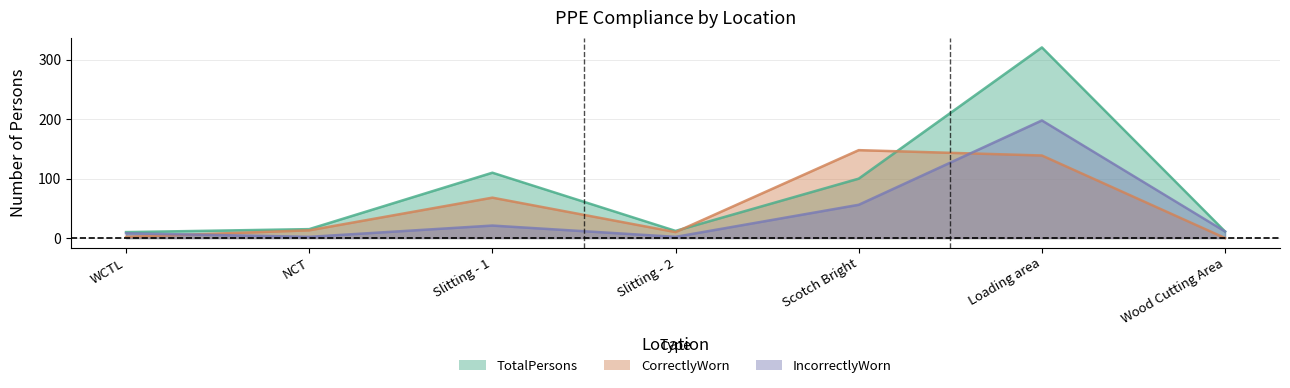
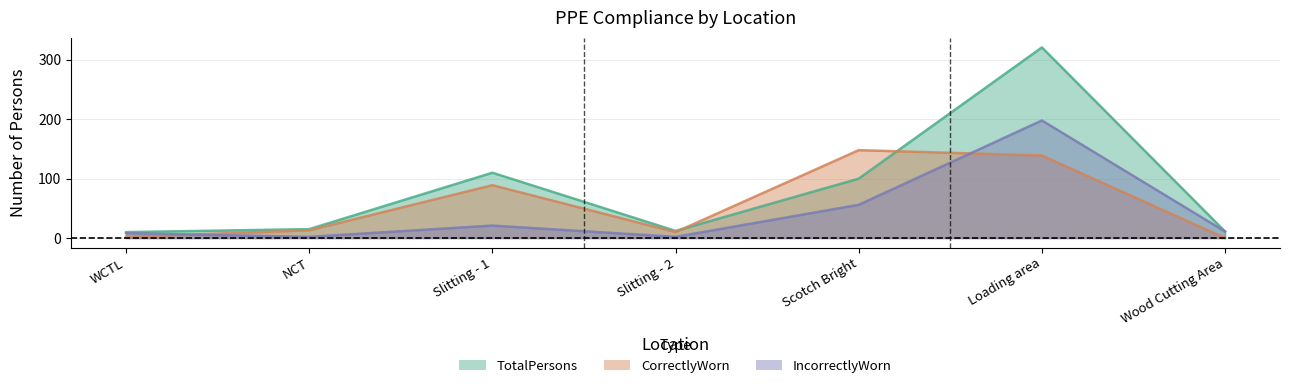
  {
    "CorrectlyWorn": {
      "WCTL": 0,
-     "Slitting - 1": 70,
+     "Slitting - 1": 90,
      "Scotch Bright": 150,
      "Loading area": 140,
      "Wood Cutting Area": 0
    }
  }
